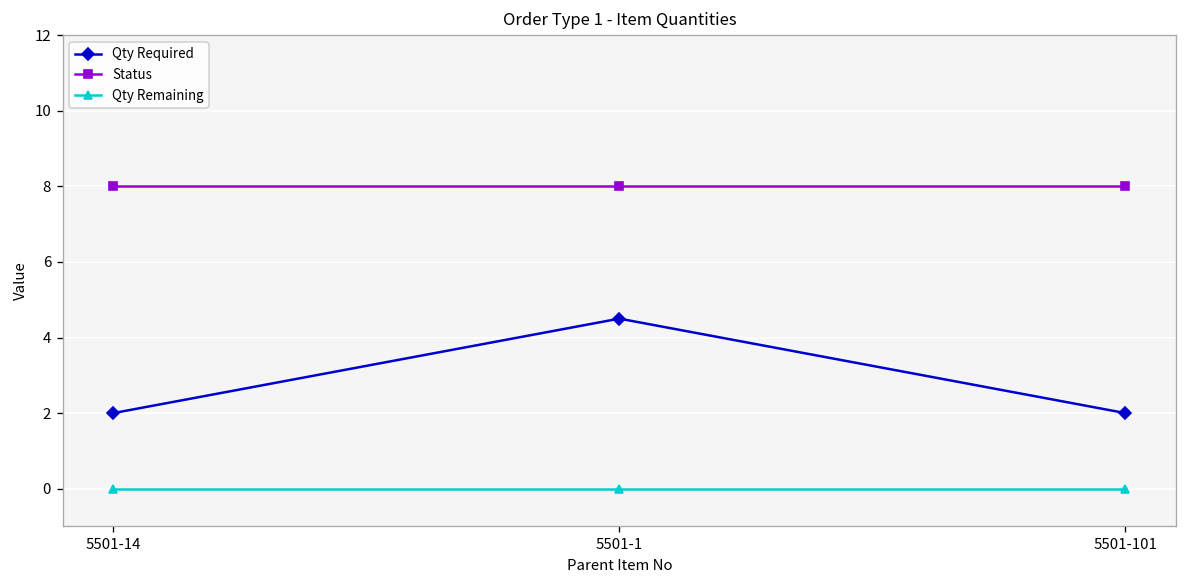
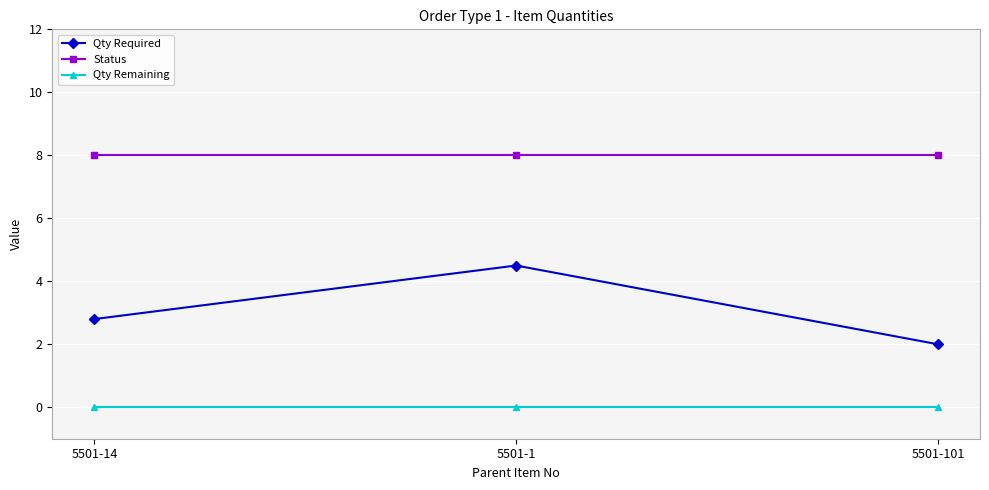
  {
    "Qty Required": {
-     "5501-14": 2.0,
+     "5501-14": 2.8,
      "5501-1": 4.5,
      "5501-101": 2.0
    },
    "Status": {
      "5501-14": 8.0,
      "5501-1": 8.0,
      "5501-101": 8.0
    },
    "Qty Remaining": {
      "5501-14": 0.0,
      "5501-1": 0.0,
      "5501-101": 0.0
    }
  }
